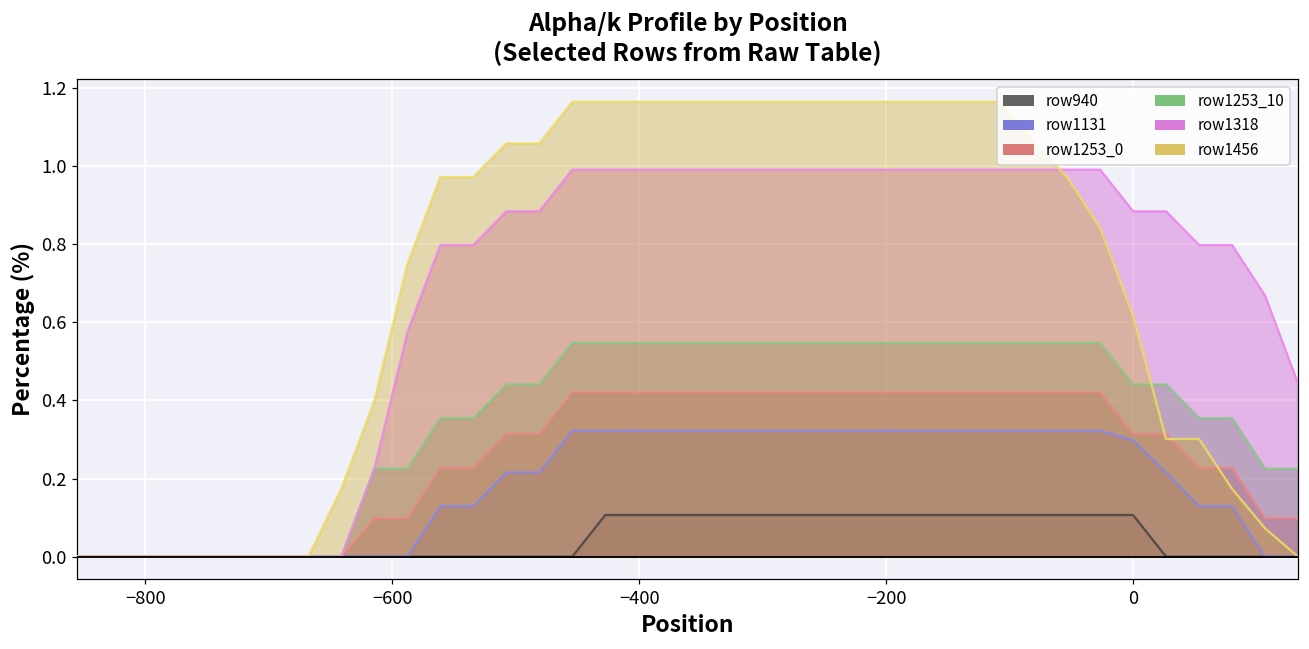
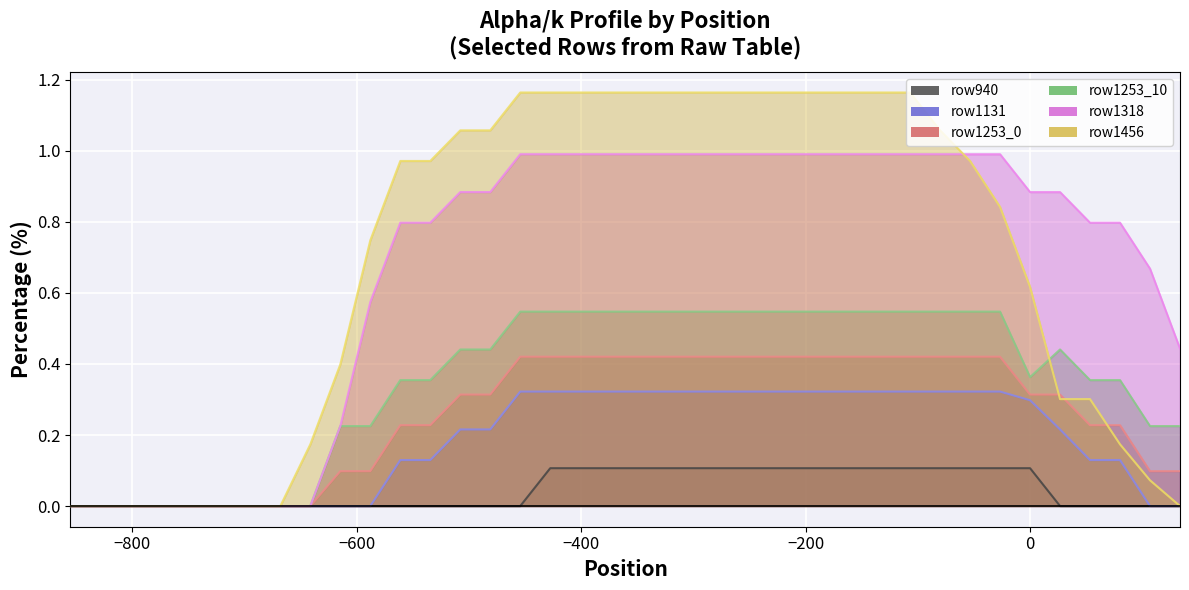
  {
    "row940": {
      "0": 0.11
    },
    "row1131": {
      "0": 0.30
    },
    "row1253_10": {
-     "0": 0.44
+     "0": 0.36
    },
    "row1318": {
      "0": 0.88
    }
  }
